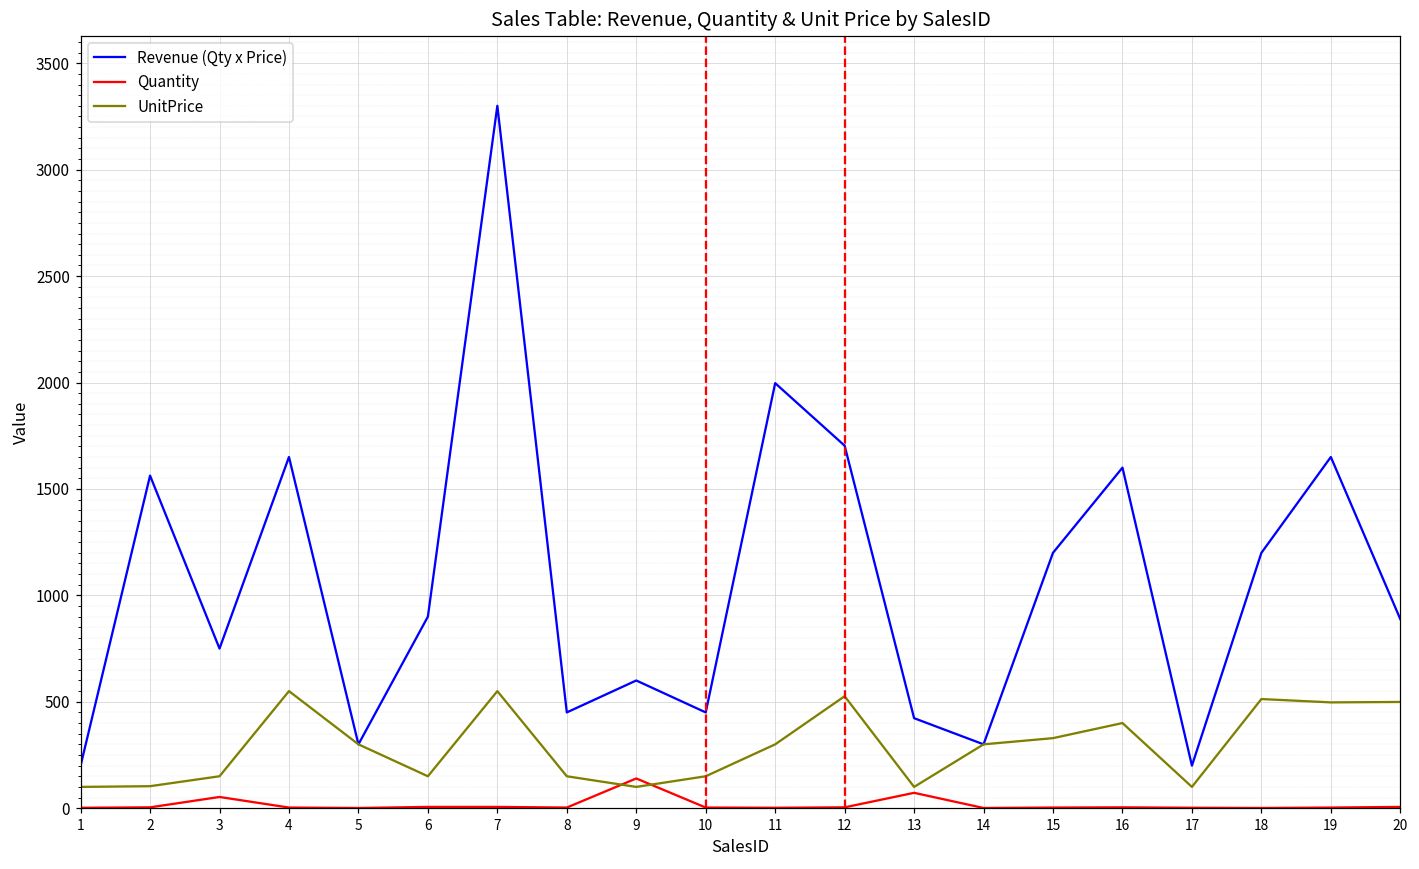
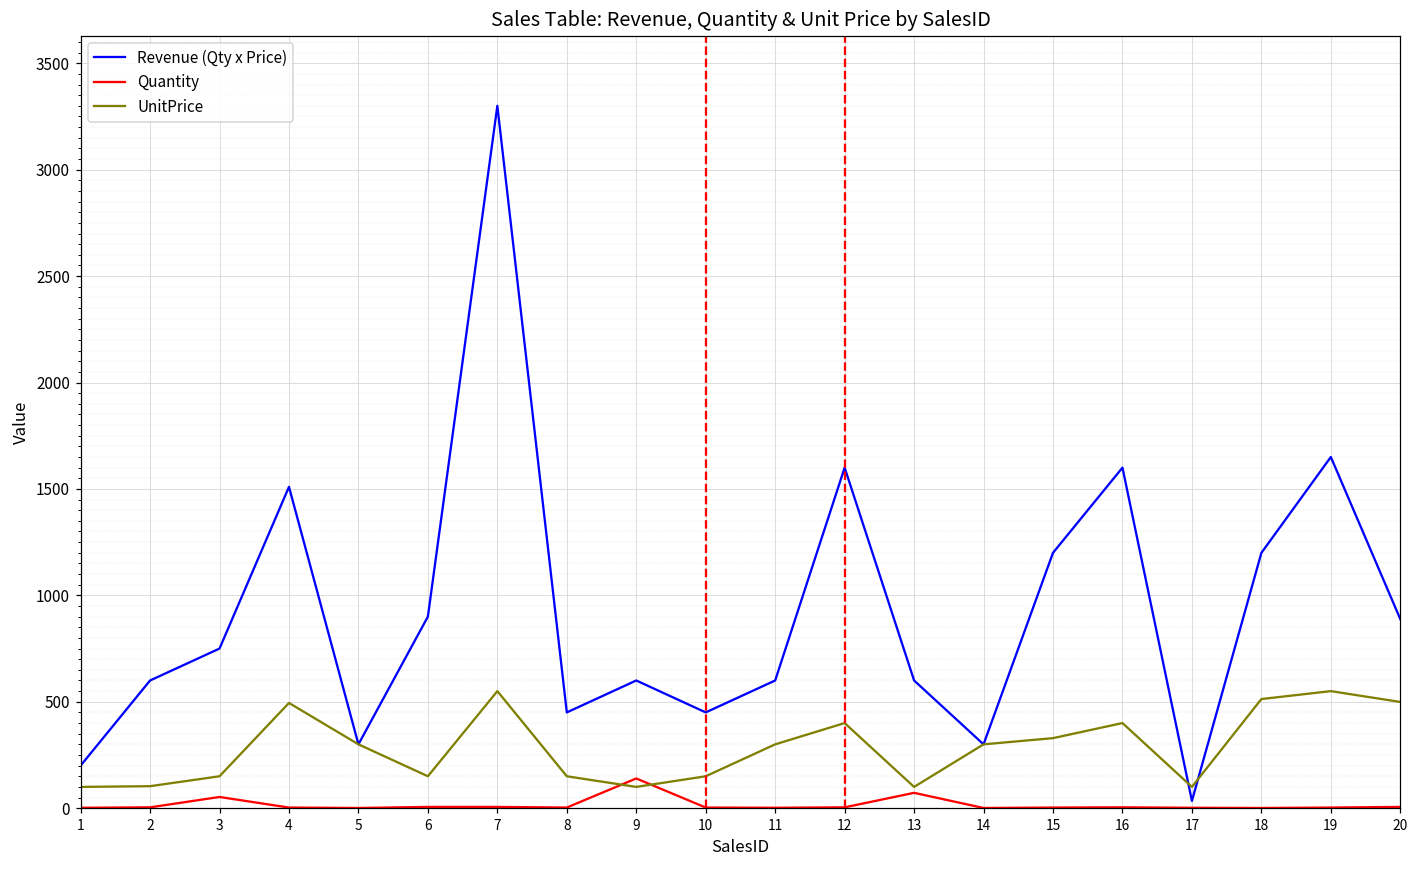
  {
    "Revenue (Qty x Price)": {
      "1": 200,
-     "2": 1560,
+     "2": 600,
      "3": 750,
-     "4": 1650,
+     "4": 1510,
      "6": 900,
      "7": 3300,
      "8": 450,
      "9": 600,
      "10": 450,
-     "11": 2000,
-     "12": 1700,
-     "13": 420,
+     "11": 600,
+     "12": 1600,
+     "13": 600,
      "15": 1200,
      "16": 1600,
-     "17": 200,
+     "17": 30,
      "18": 1200,
      "19": 1650,
      "20": 890
    },
    "Quantity": {
      "1": 0,
      "2": 0,
      "3": 50,
      "4": 0,
      "5": 0,
      "6": 10,
      "7": 10,
      "8": 0,
      "9": 140,
      "10": 0,
      "11": 0,
      "12": 0,
      "13": 70,
      "14": 0,
      "15": 0,
      "16": 0,
      "17": 0,
      "18": 0,
      "19": 0,
      "20": 10
    },
    "UnitPrice": {
      "1": 100,
      "2": 100,
      "3": 150,
-     "4": 550,
+     "4": 490,
      "6": 150,
      "7": 550,
      "8": 150,
      "9": 100,
      "10": 150,
      "11": 300,
-     "12": 530,
+     "12": 400,
      "13": 100,
      "15": 330,
      "16": 400,
      "17": 100,
      "18": 510,
-     "19": 500,
+     "19": 550,
      "20": 500
    }
  }
